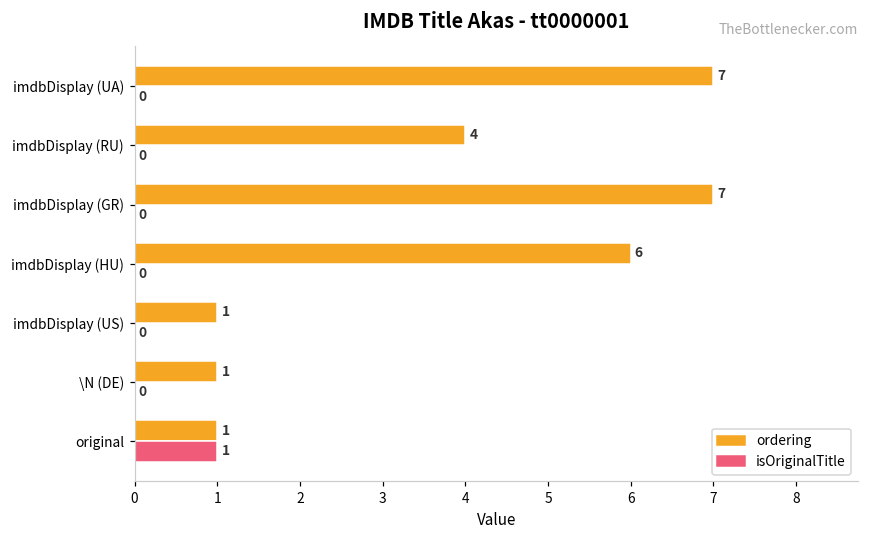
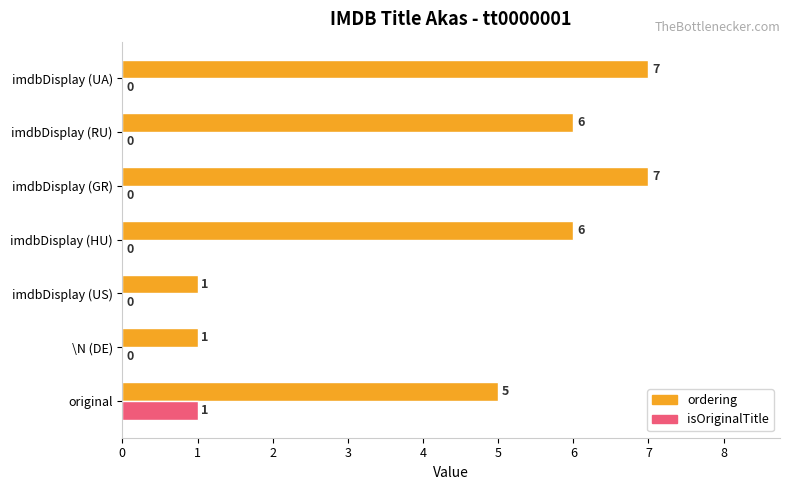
  {
    "ordering": {
      "imdbDisplay (UA)": 7,
-     "imdbDisplay (RU)": 4,
+     "imdbDisplay (RU)": 6,
      "imdbDisplay (GR)": 7,
      "imdbDisplay (HU)": 6,
      "imdbDisplay (US)": 1,
      "\\N (DE)": 1,
-     "original": 1
+     "original": 5
    },
    "isOriginalTitle": {
      "imdbDisplay (UA)": 0,
      "imdbDisplay (RU)": 0,
      "imdbDisplay (GR)": 0,
      "imdbDisplay (HU)": 0,
      "imdbDisplay (US)": 0,
      "\\N (DE)": 0,
      "original": 1
    }
  }
